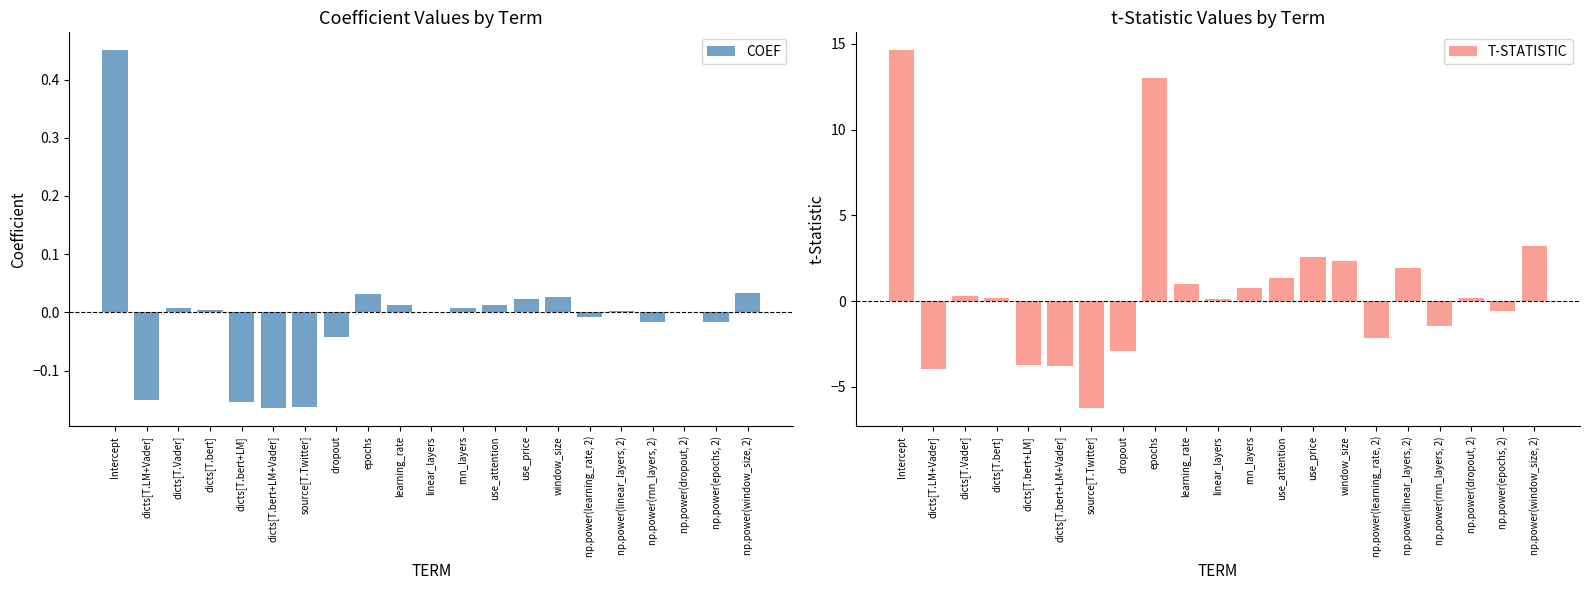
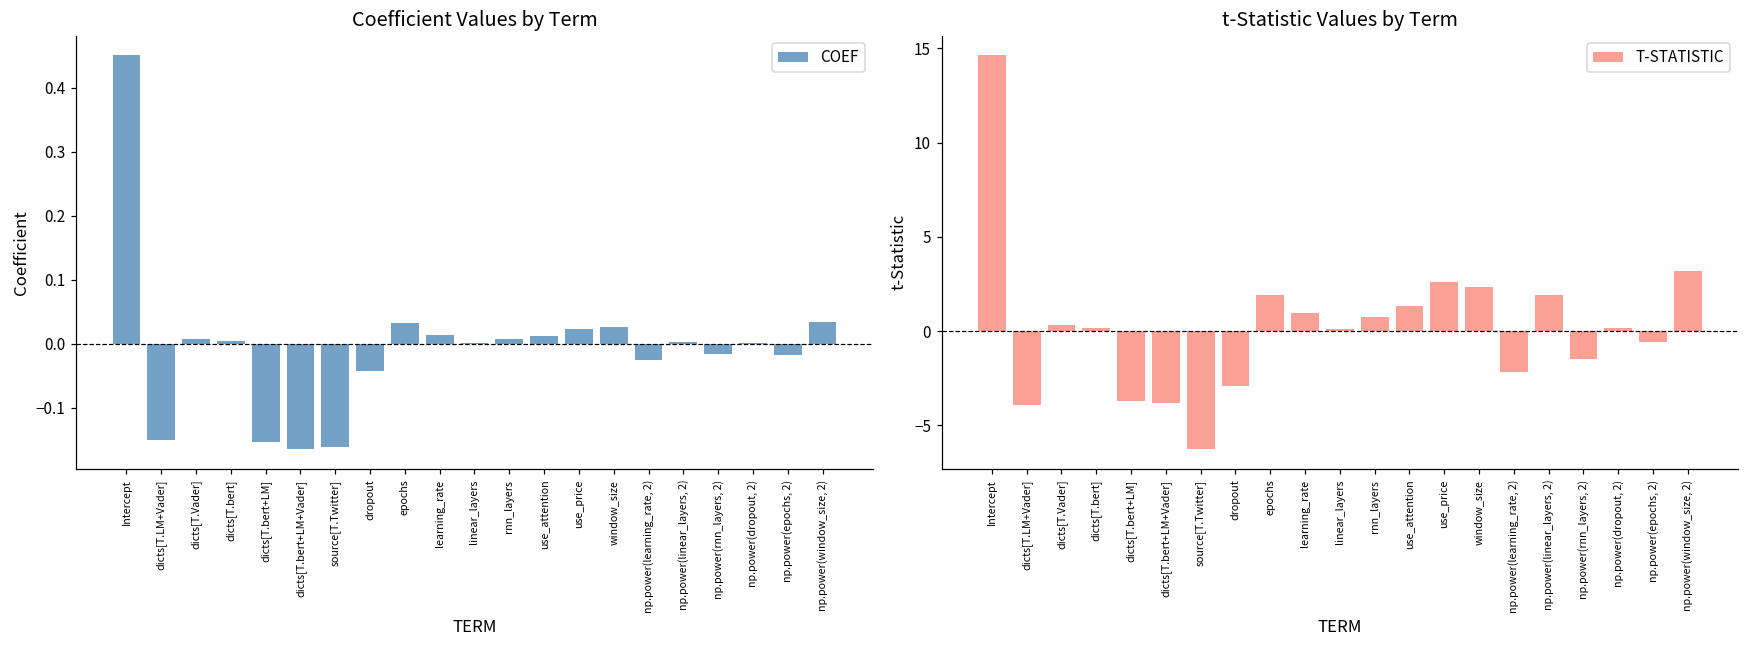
  {
    "Coefficient Values by Term": {
      "Intercept": 0.45,
      "dicts[T.LM+Vader]": -0.15,
      "dicts[T.Vader]": 0.01,
      "dicts[T.bert]": 0.00,
      "dicts[T.bert+LM]": -0.15,
      "dicts[T.bert+LM+Vader]": -0.17,
      "source[T.Twitter]": -0.16,
      "dropout": -0.04,
      "epochs": 0.03,
      "learning_rate": 0.01,
      "rnn_layers": 0.01,
      "use_attention": 0.01,
      "use_price": 0.02,
      "window_size": 0.03,
-     "np.power(learning_rate, 2)": -0.01,
+     "np.power(learning_rate, 2)": -0.03,
      "np.power(rnn_layers, 2)": -0.02,
      "np.power(epochs, 2)": -0.02,
      "np.power(window_size, 2)": 0.03
    },
    "t-Statistic Values by Term": {
      "Intercept": 14.6,
      "dicts[T.LM+Vader]": -3.9,
      "dicts[T.Vader]": 0.3,
      "dicts[T.bert]": 0.2,
      "dicts[T.bert+LM]": -3.7,
      "dicts[T.bert+LM+Vader]": -3.8,
      "source[T.Twitter]": -6.3,
      "dropout": -2.9,
-     "epochs": 13.0,
+     "epochs": 1.9,
      "learning_rate": 1.0,
      "rnn_layers": 0.8,
      "use_attention": 1.4,
      "use_price": 2.6,
      "window_size": 2.3,
      "np.power(learning_rate, 2)": -2.2,
      "np.power(linear_layers, 2)": 1.9,
      "np.power(rnn_layers, 2)": -1.5,
      "np.power(dropout, 2)": 0.2,
      "np.power(epochs, 2)": -0.6,
      "np.power(window_size, 2)": 3.2
    }
  }
